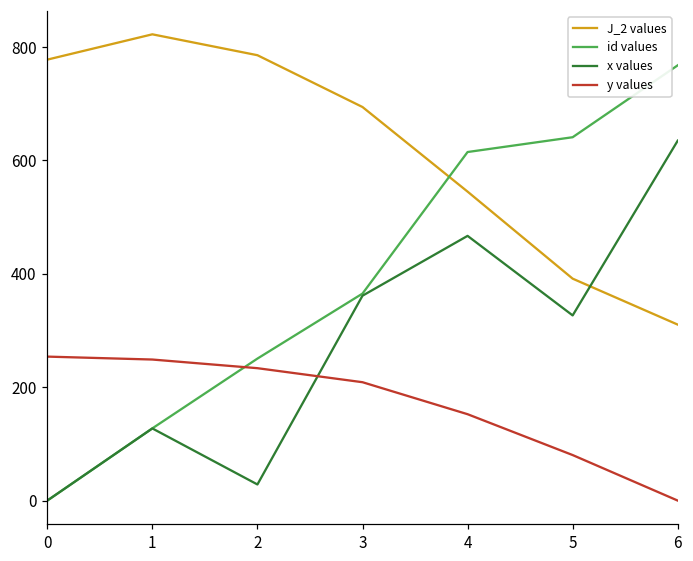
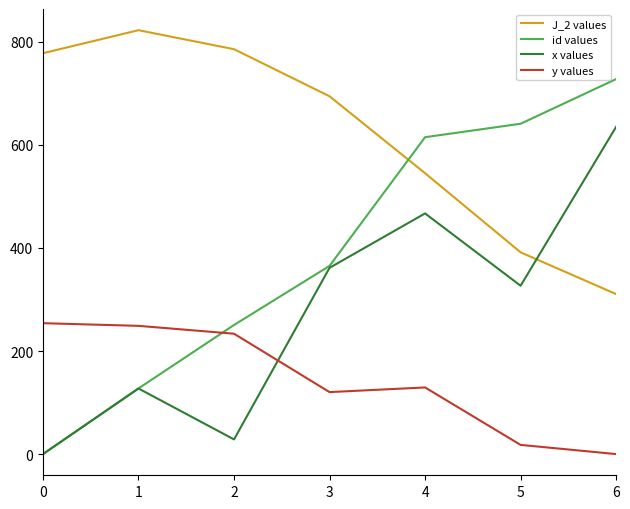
  {
    "J_2 values": {
      "0": 780,
      "1": 820,
      "2": 790,
      "3": 690,
      "4": 550,
      "5": 390,
      "6": 310
    },
    "id values": {
      "2": 250,
      "4": 610,
      "5": 640,
-     "6": 770
+     "6": 730
    },
    "x values": {
      "2": 30,
      "4": 470,
      "5": 330,
      "6": 640
    },
    "y values": {
      "0": 250,
      "1": 250,
      "2": 230,
-     "3": 210,
-     "4": 150,
-     "5": 80,
+     "3": 120,
+     "4": 130,
+     "5": 20,
      "6": 0
    }
  }
